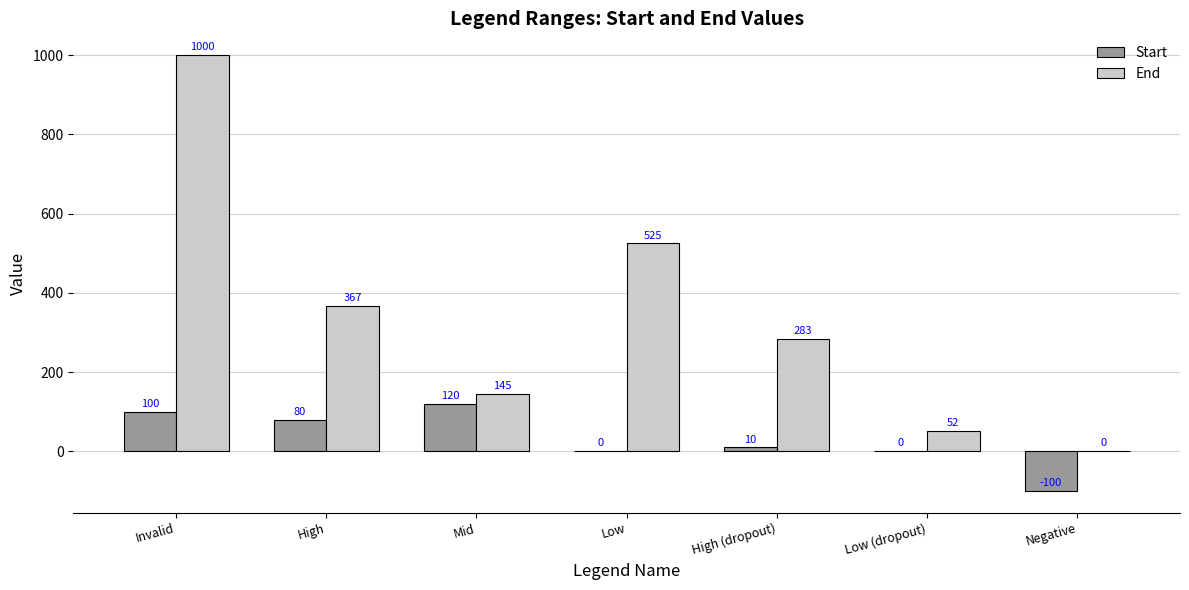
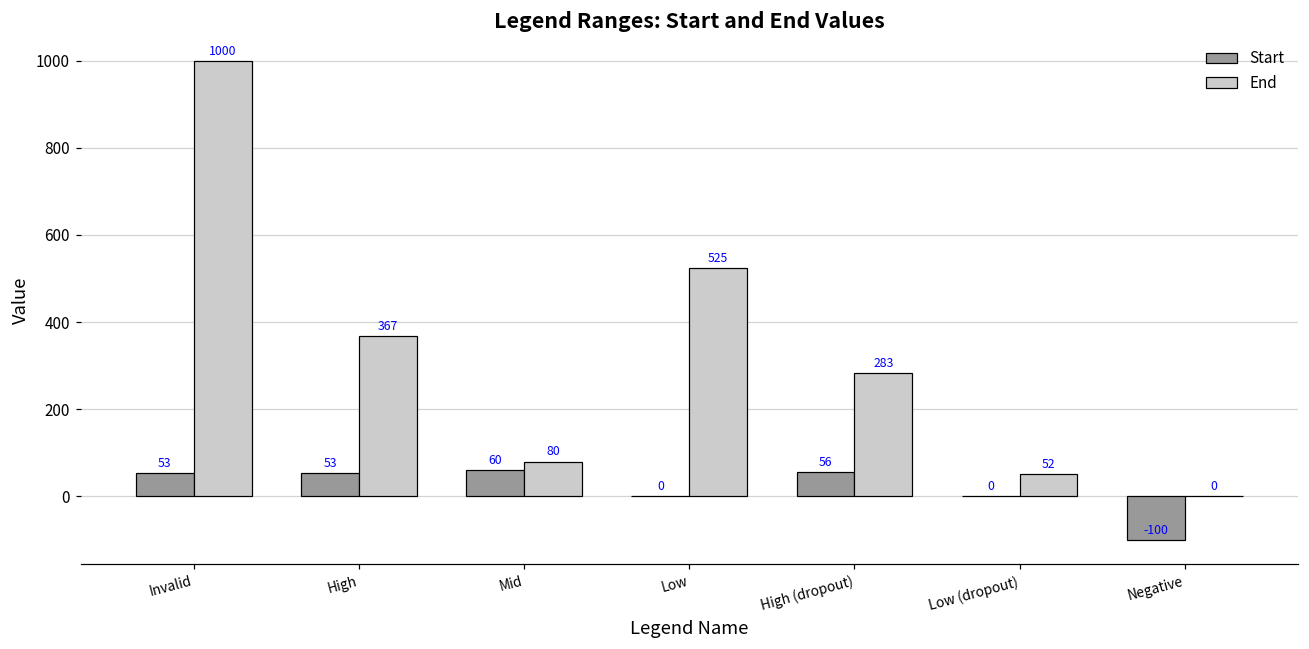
  {
    "Start": {
-     "Invalid": 100,
-     "High": 80,
-     "Mid": 120,
+     "Invalid": 53,
+     "High": 53,
+     "Mid": 60,
      "Low": 0,
-     "High (dropout)": 10,
+     "High (dropout)": 56,
      "Low (dropout)": 0,
      "Negative": -100
    },
    "End": {
      "Invalid": 1000,
      "High": 367,
-     "Mid": 145,
+     "Mid": 80,
      "Low": 525,
      "High (dropout)": 283,
      "Low (dropout)": 52,
      "Negative": 0
    }
  }
